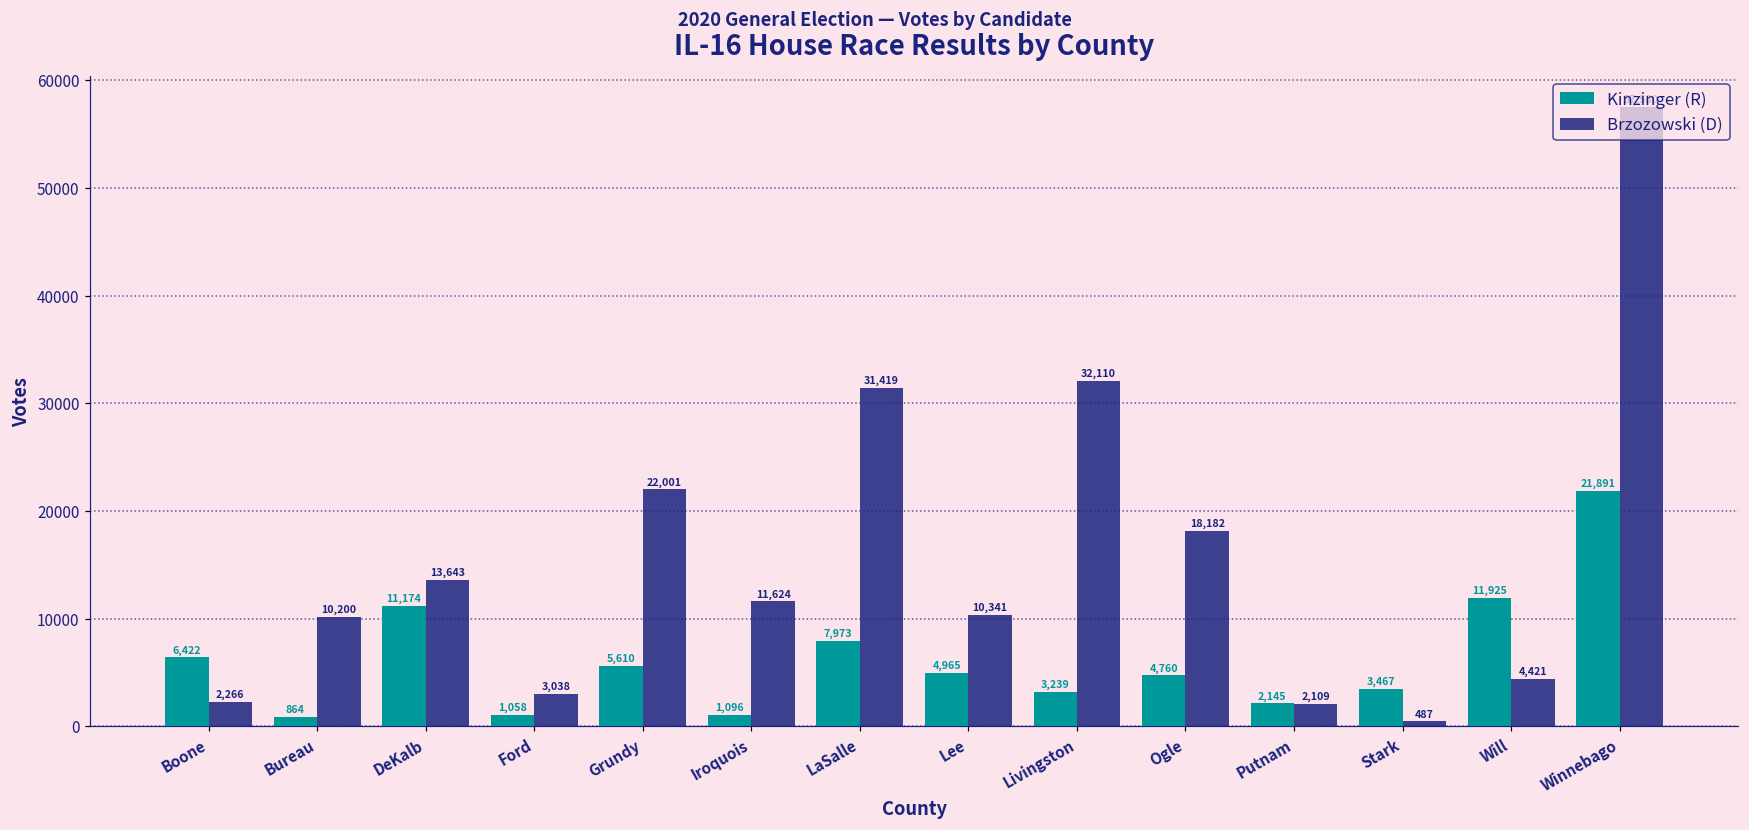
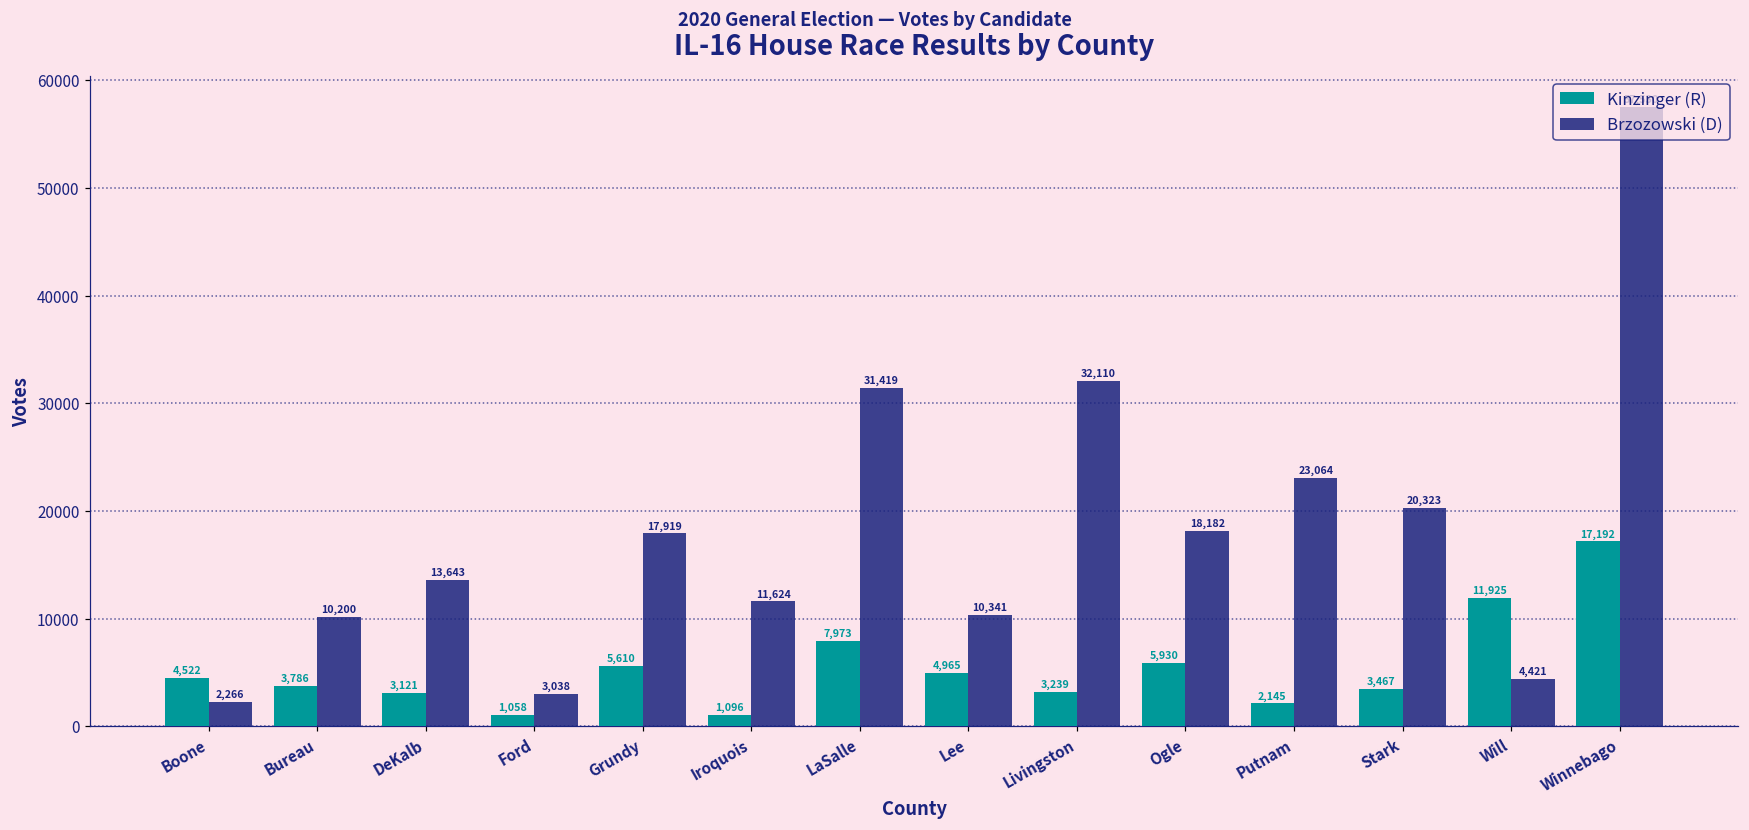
  {
    "Kinzinger (R)": {
-     "Boone": "6,422",
-     "Bureau": "864",
-     "DeKalb": "11,174",
+     "Boone": "4,522",
+     "Bureau": "3,786",
+     "DeKalb": "3,121",
      "Ford": "1,058",
      "Grundy": "5,610",
      "Iroquois": "1,096",
      "LaSalle": "7,973",
      "Lee": "4,965",
      "Livingston": "3,239",
-     "Ogle": "4,760",
+     "Ogle": "5,930",
      "Putnam": "2,145",
      "Stark": "3,467",
      "Will": "11,925",
-     "Winnebago": "21,891"
+     "Winnebago": "17,192"
    },
    "Brzozowski (D)": {
      "Boone": "2,266",
      "Bureau": "10,200",
      "DeKalb": "13,643",
      "Ford": "3,038",
-     "Grundy": "22,001",
+     "Grundy": "17,919",
      "Iroquois": "11,624",
      "LaSalle": "31,419",
      "Lee": "10,341",
      "Livingston": "32,110",
      "Ogle": "18,182",
-     "Putnam": "2,109",
-     "Stark": "487",
+     "Putnam": "23,064",
+     "Stark": "20,323",
      "Will": "4,421"
    }
  }
